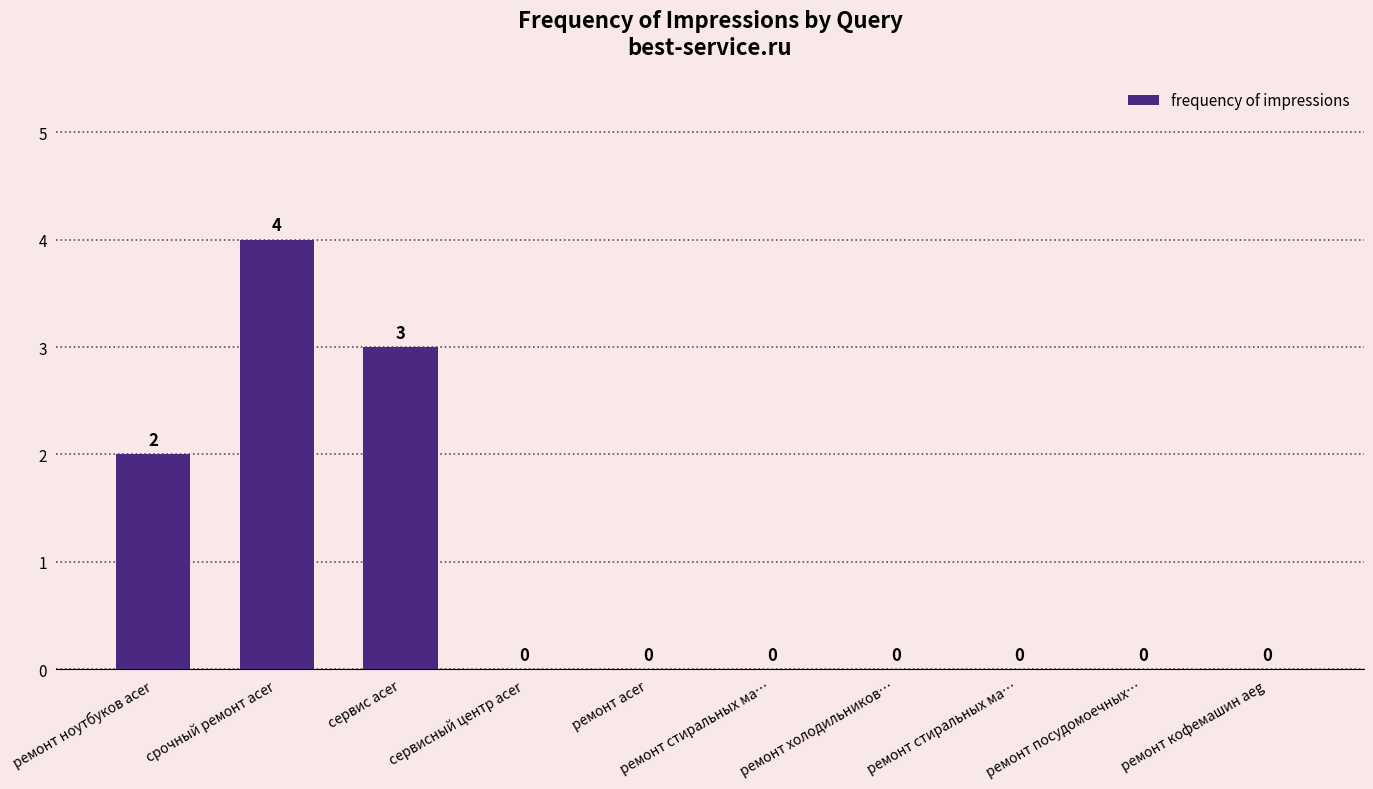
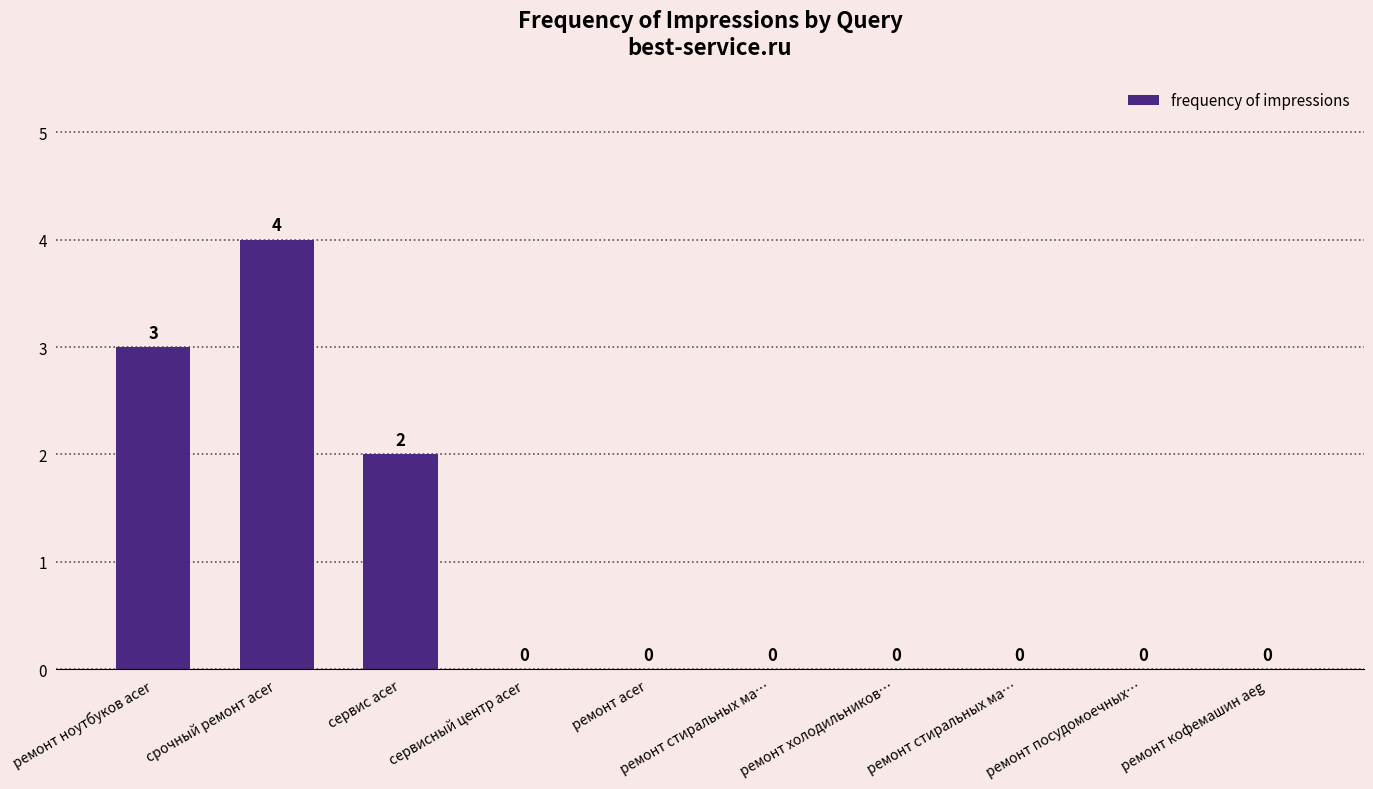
  {
-   "ремонт ноутбуков acer": 2,
+   "ремонт ноутбуков acer": 3,
    "срочный ремонт acer": 4,
-   "сервис acer": 3,
+   "сервис acer": 2,
    "сервисный центр acer": 0,
    "ремонт acer": 0,
    "ремонт холодильников…": 0,
    "ремонт посудомоечных…": 0,
    "ремонт кофемашин aeg": 0
  }
